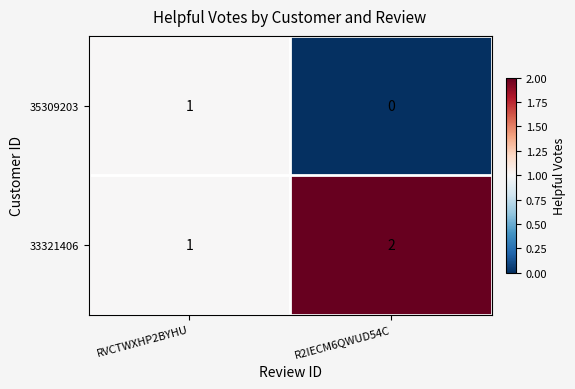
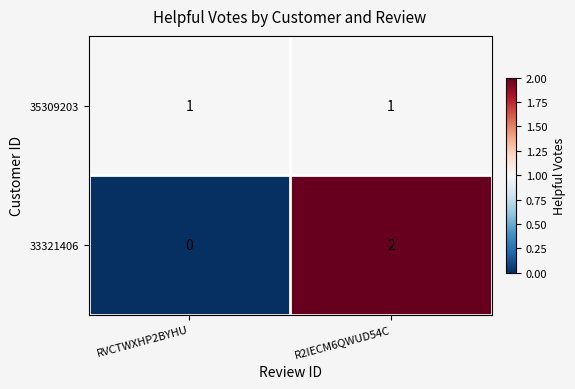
  {
    "35309203": {
      "RVCTWXHP2BYHU": 1,
-     "R2IECM6QWUD54C": 0
+     "R2IECM6QWUD54C": 1
    },
    "33321406": {
-     "RVCTWXHP2BYHU": 1,
+     "RVCTWXHP2BYHU": 0,
      "R2IECM6QWUD54C": 2
    }
  }
